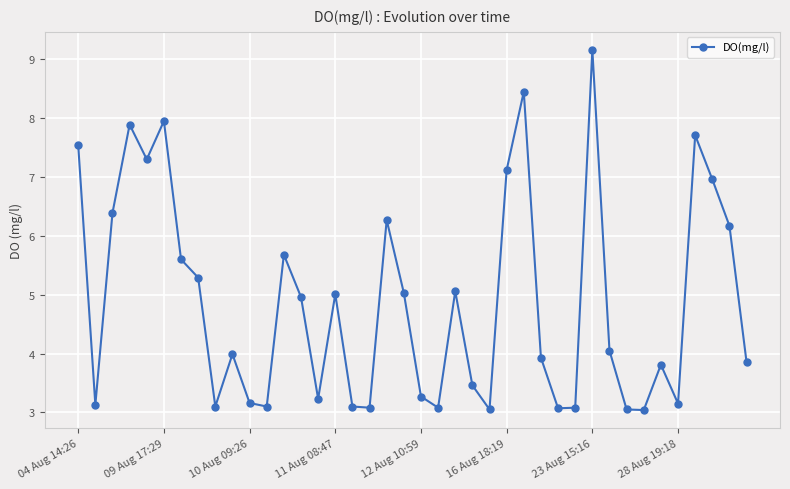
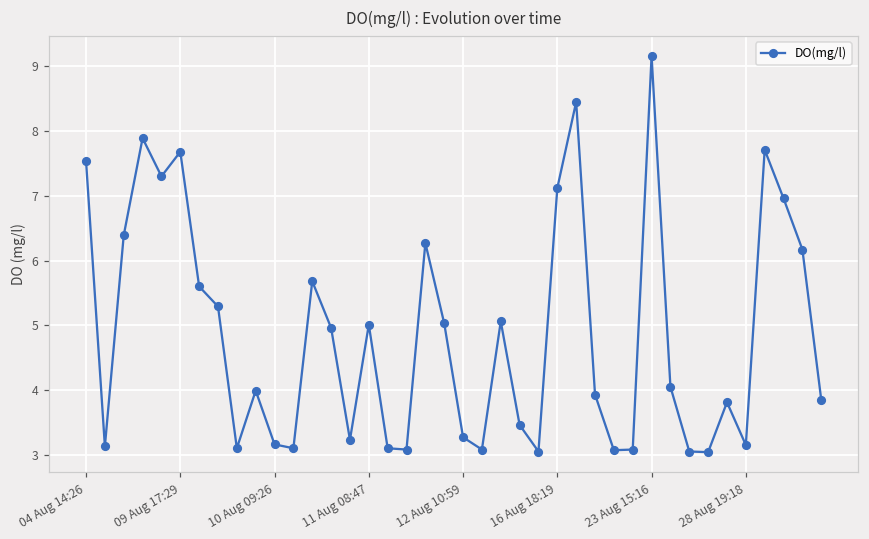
  {
    "04 Aug 14:26": 7.5,
-   "09 Aug 17:29": 8.0,
+   "09 Aug 17:29": 7.7,
    "10 Aug 09:26": 3.2,
    "11 Aug 08:47": 5.0,
    "12 Aug 10:59": 3.3,
    "16 Aug 18:19": 7.1,
    "23 Aug 15:16": 9.2,
    "28 Aug 19:18": 3.2
  }
